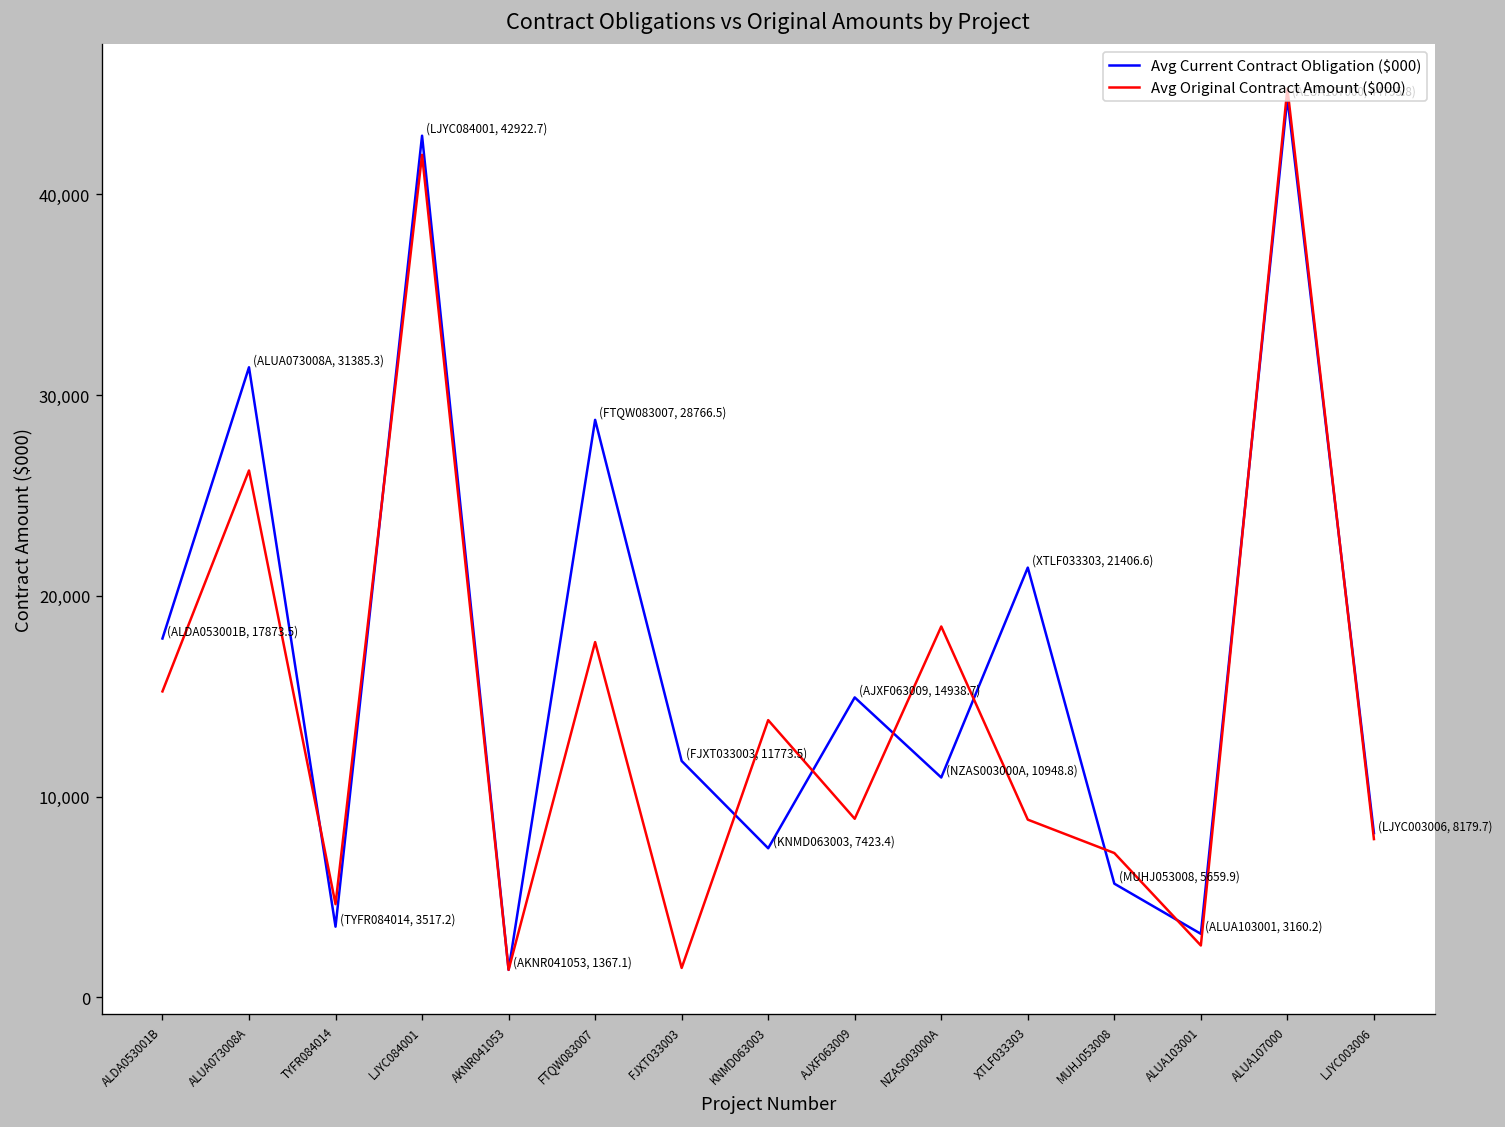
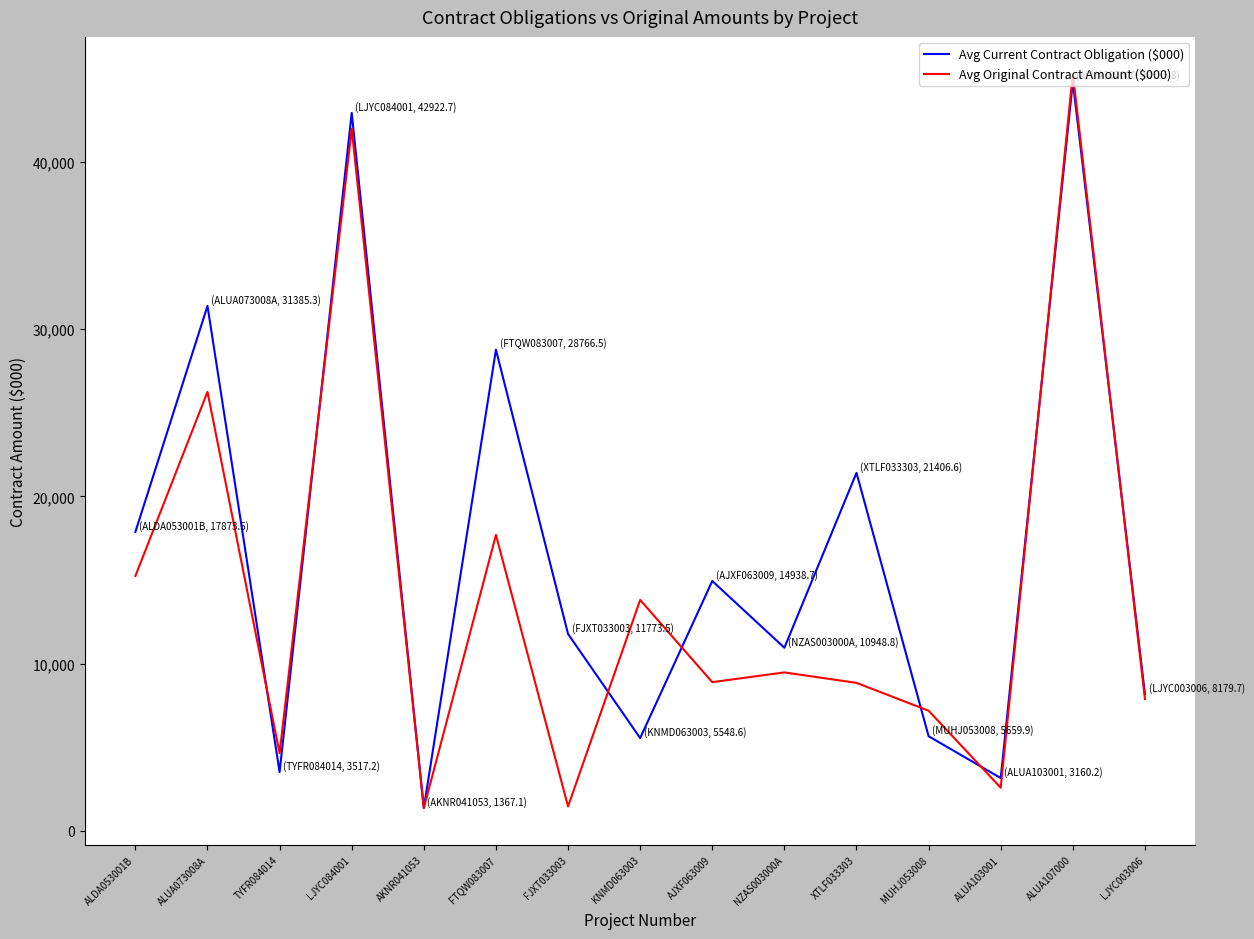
  {
    "Avg Current Contract Obligation ($000)": {
      "ALDA053001B": "17873.5",
      "ALUA073008A": "31385.3",
      "TYFR084014": "3517.2",
      "LJYC084001": "42922.7",
      "FTQW083007": "28766.5",
      "FJXT033003": "11773.5",
-     "KNMD063003": "7423.4",
+     "KNMD063003": "5548.6",
      "AJXF063009": "14938.7",
      "NZAS003000A": "10948.8",
      "XTLF033303": "21406.6",
      "MUHJ053008": "5659.9",
      "ALUA103001": "3160.2",
      "LJYC003006": "8179.7"
    },
    "Avg Original Contract Amount ($000)": {
      "ALDA053001B": "15,200",
      "ALUA073008A": "26,200",
      "TYFR084014": "4,600",
      "LJYC084001": "42,000",
      "FTQW083007": "17,700",
      "FJXT033003": "1,500",
      "KNMD063003": "13,800",
      "AJXF063009": "8,900",
-     "NZAS003000A": "18,500",
+     "NZAS003000A": "9,500",
      "XTLF033303": "8,800",
      "MUHJ053008": "7,200",
      "ALUA103001": "2,600",
      "LJYC003006": "7,900"
    }
  }
